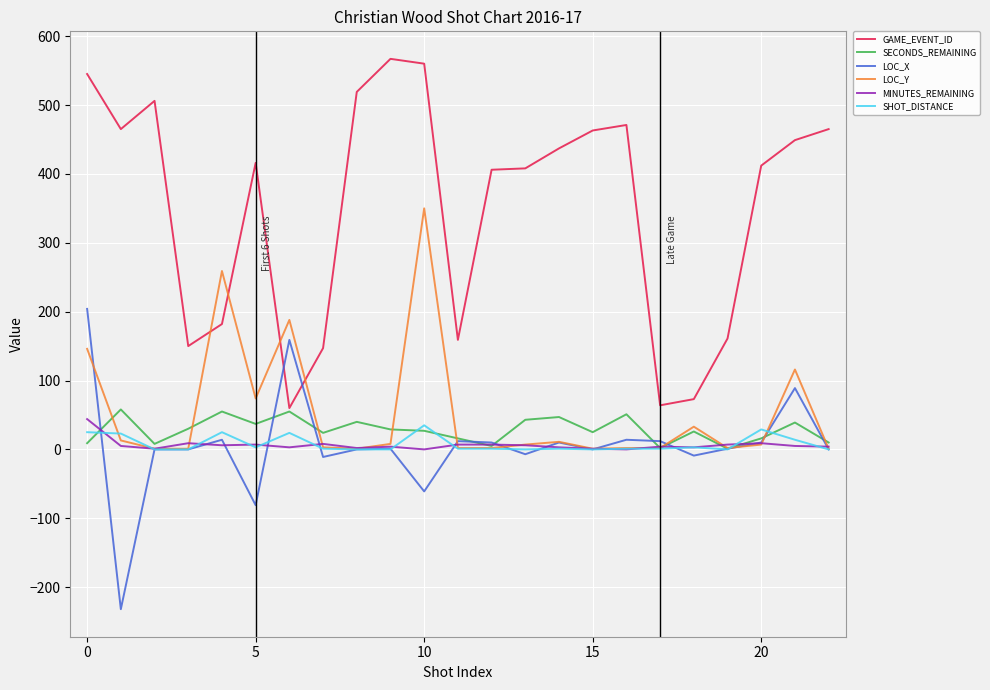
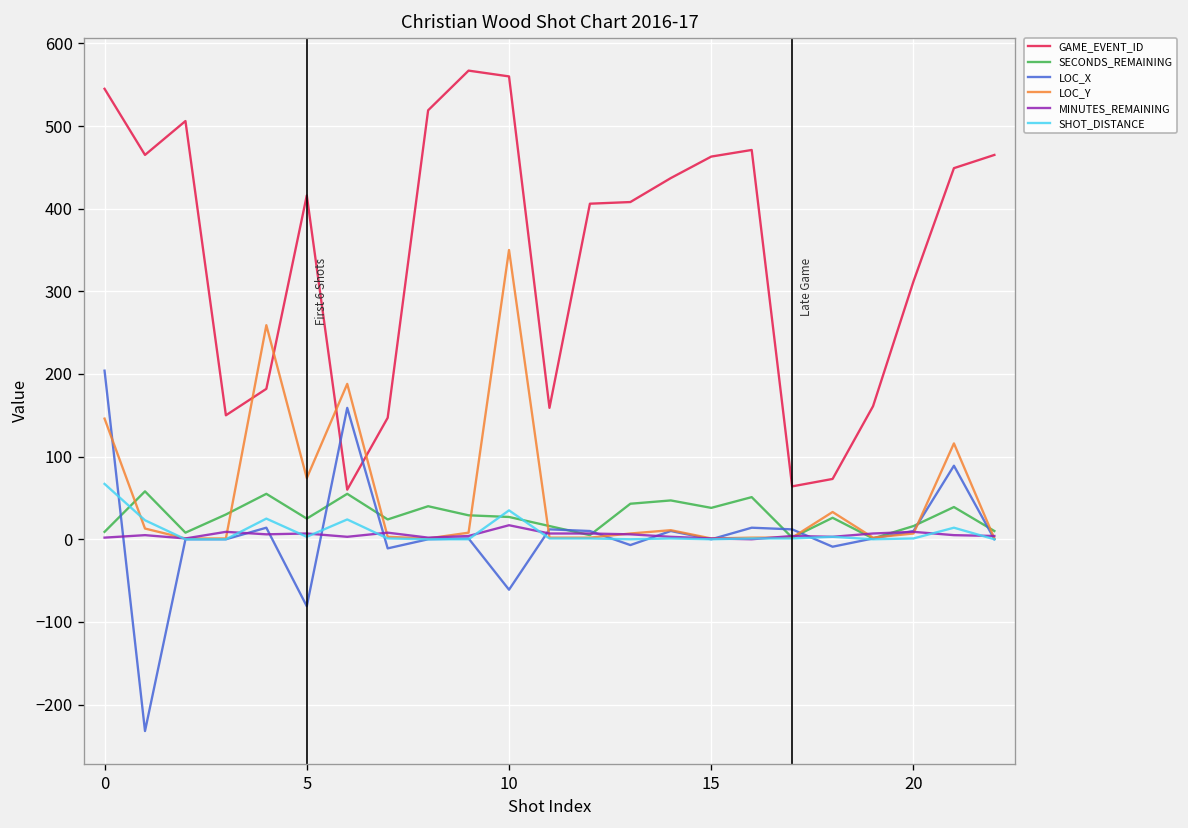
  {
    "GAME_EVENT_ID": {
      "0": 550,
      "5": 420,
      "10": 560,
      "15": 460,
-     "20": 410
+     "20": 310
    },
    "SECONDS_REMAINING": {
      "0": 10,
-     "5": 40,
+     "5": 30,
      "10": 30,
-     "15": 30,
+     "15": 40,
      "20": 20
    },
    "LOC_X": {
      "0": 200,
      "5": -80,
      "10": -60
    },
    "LOC_Y": {
      "0": 150,
      "5": 70,
      "10": 350
    },
    "MINUTES_REMAINING": {
-     "0": 40,
+     "0": 0,
      "5": 10,
-     "10": 0
+     "10": 20
    },
    "SHOT_DISTANCE": {
-     "0": 30,
+     "0": 70,
      "5": 0,
      "10": 40,
-     "20": 30
+     "20": 0
    }
  }
